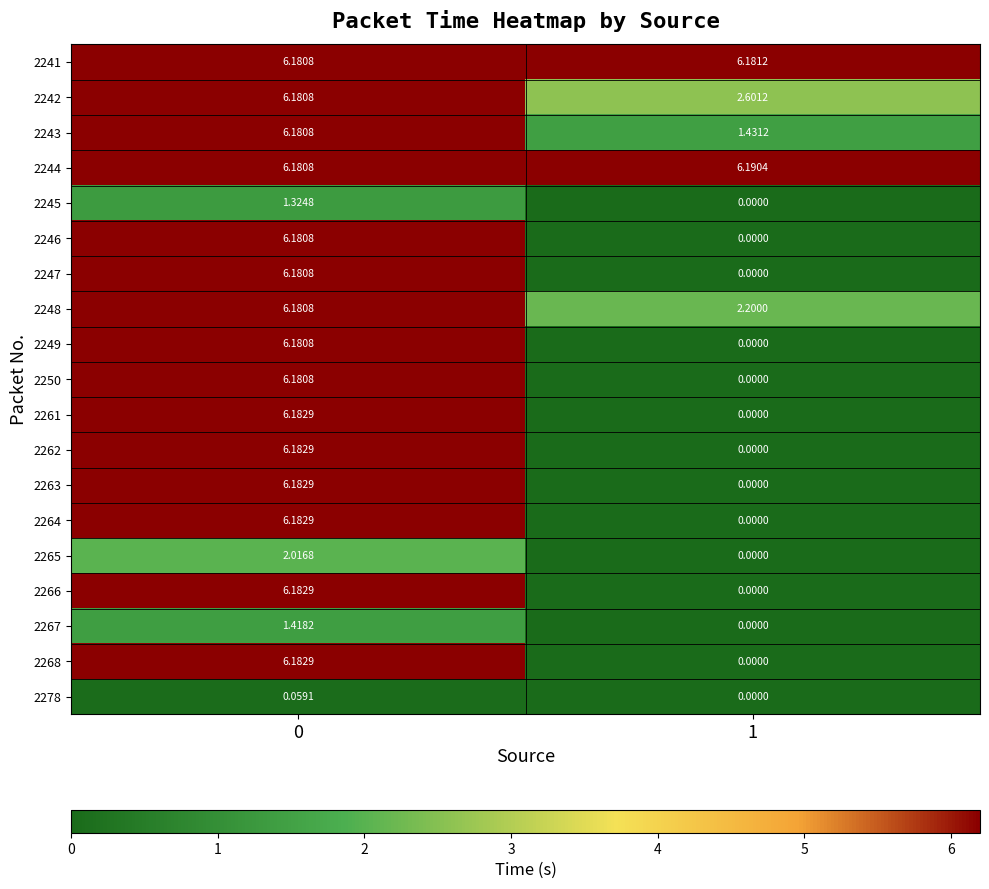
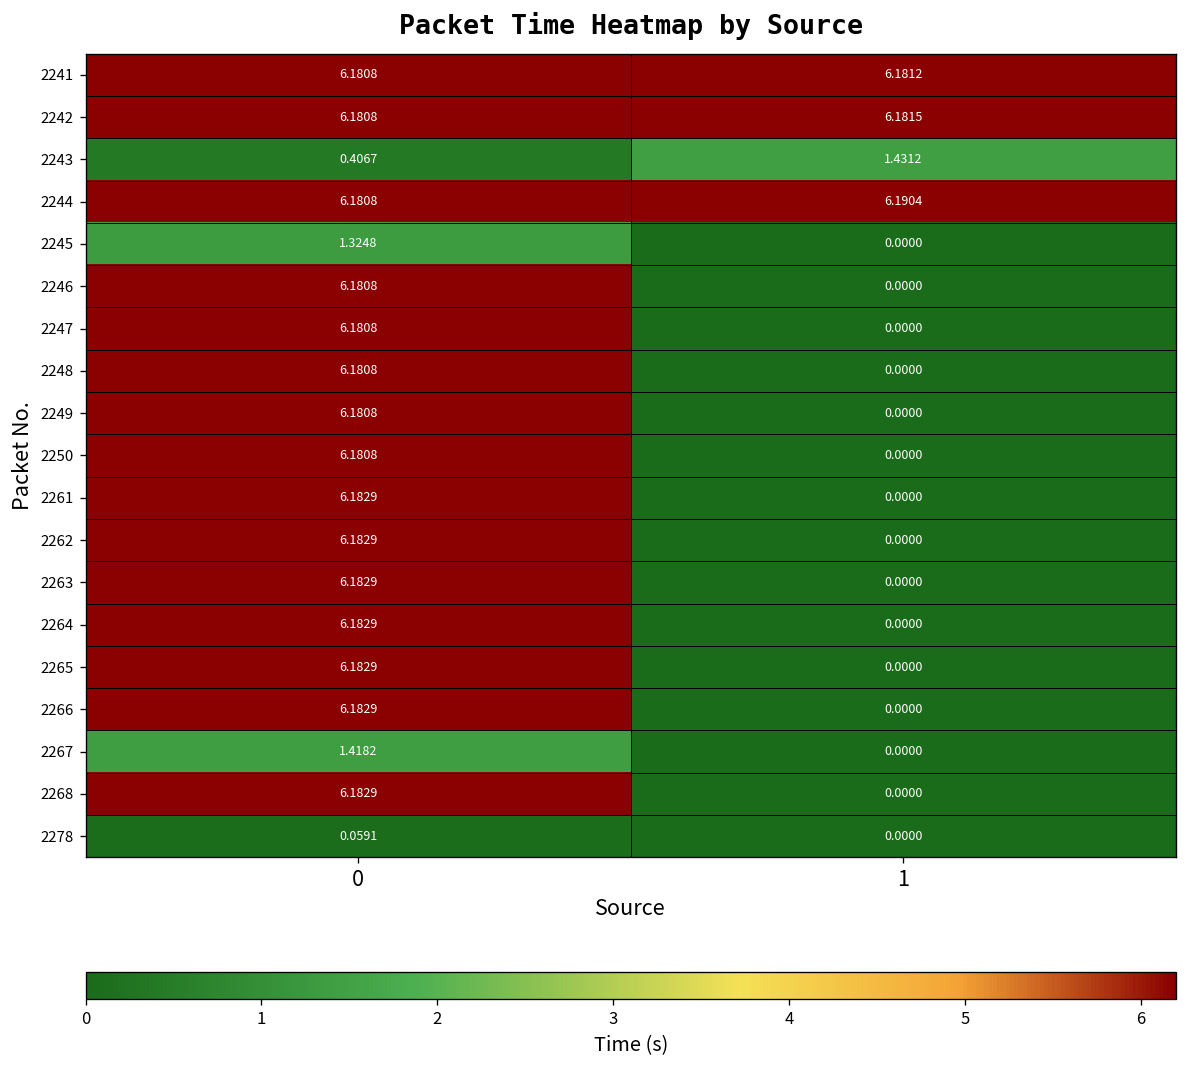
  {
    "2241": {
      "0": 6.1808,
      "1": 6.1812
    },
    "2242": {
      "0": 6.1808,
-     "1": 2.6012
+     "1": 6.1815
    },
    "2243": {
-     "0": 6.1808,
+     "0": 0.4067,
      "1": 1.4312
    },
    "2244": {
      "0": 6.1808,
      "1": 6.1904
    },
    "2245": {
      "0": 1.3248,
      "1": 0.0000
    },
    "2246": {
      "0": 6.1808,
      "1": 0.0000
    },
    "2247": {
      "0": 6.1808,
      "1": 0.0000
    },
    "2248": {
      "0": 6.1808,
-     "1": 2.2000
+     "1": 0.0000
    },
    "2249": {
      "0": 6.1808,
      "1": 0.0000
    },
    "2250": {
      "0": 6.1808,
      "1": 0.0000
    },
    "2261": {
      "0": 6.1829,
      "1": 0.0000
    },
    "2262": {
      "0": 6.1829,
      "1": 0.0000
    },
    "2263": {
      "0": 6.1829,
      "1": 0.0000
    },
    "2264": {
      "0": 6.1829,
      "1": 0.0000
    },
    "2265": {
-     "0": 2.0168,
+     "0": 6.1829,
      "1": 0.0000
    },
    "2266": {
      "0": 6.1829,
      "1": 0.0000
    },
    "2267": {
      "0": 1.4182,
      "1": 0.0000
    },
    "2268": {
      "0": 6.1829,
      "1": 0.0000
    },
    "2278": {
      "0": 0.0591,
      "1": 0.0000
    }
  }
